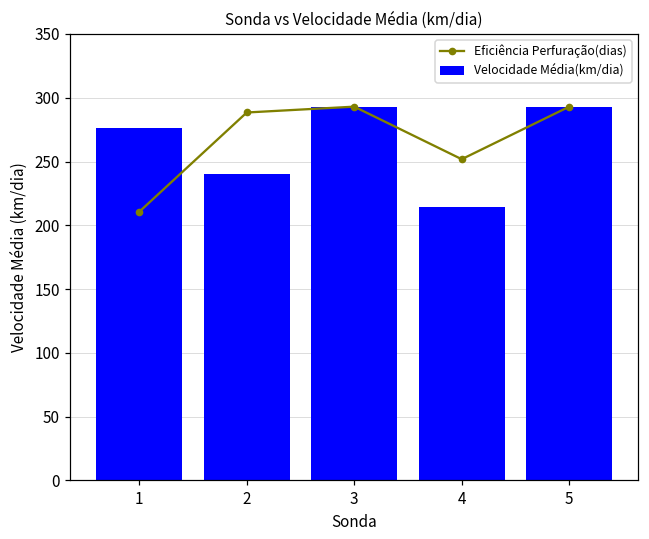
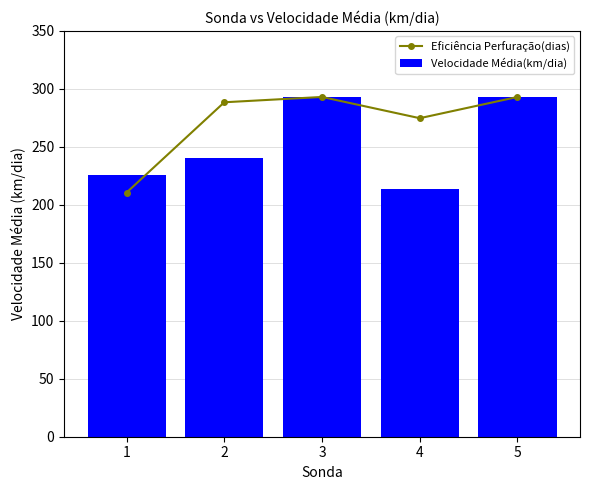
  {
    "Velocidade Média(km/dia)": {
-     "1": 276,
+     "1": 226,
      "2": 240,
      "3": 293,
      "4": 214,
      "5": 293
    },
    "Eficiência Perfuração(dias)": {
      "1": 211,
      "2": 288,
      "3": 293,
-     "4": 252,
+     "4": 275,
      "5": 293
    }
  }
